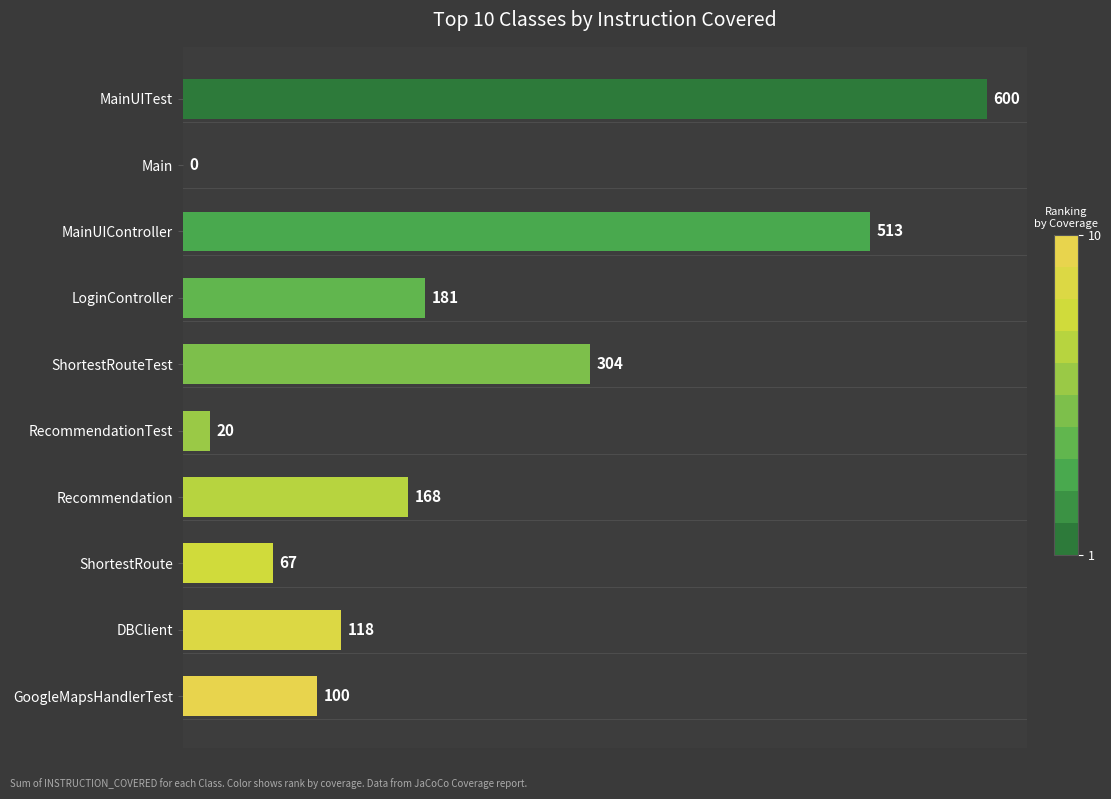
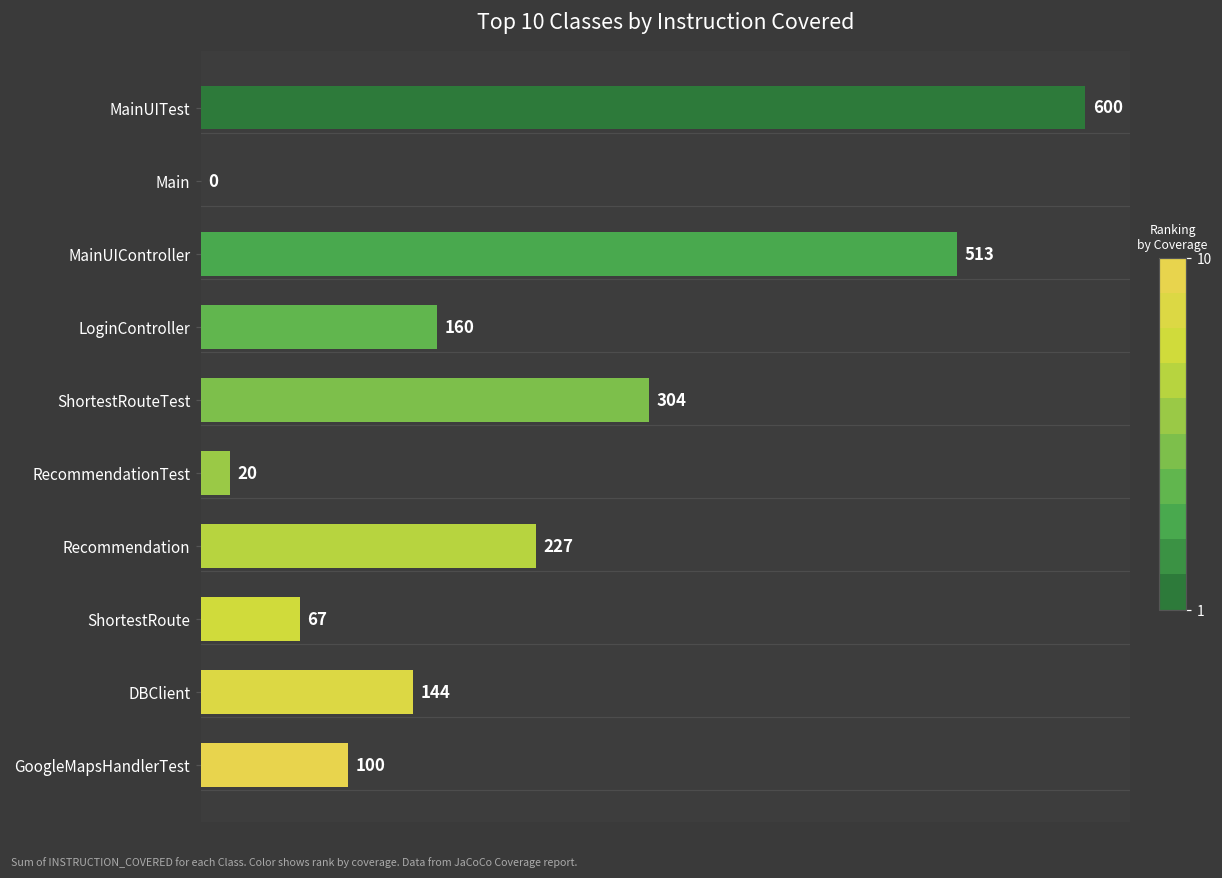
  {
    "Top 10 Classes by Instruction Covered": {
      "MainUITest": 600,
      "Main": 0,
      "MainUIController": 513,
-     "LoginController": 181,
+     "LoginController": 160,
      "ShortestRouteTest": 304,
      "RecommendationTest": 20,
-     "Recommendation": 168,
+     "Recommendation": 227,
      "ShortestRoute": 67,
-     "DBClient": 118,
+     "DBClient": 144,
      "GoogleMapsHandlerTest": 100
    }
  }
